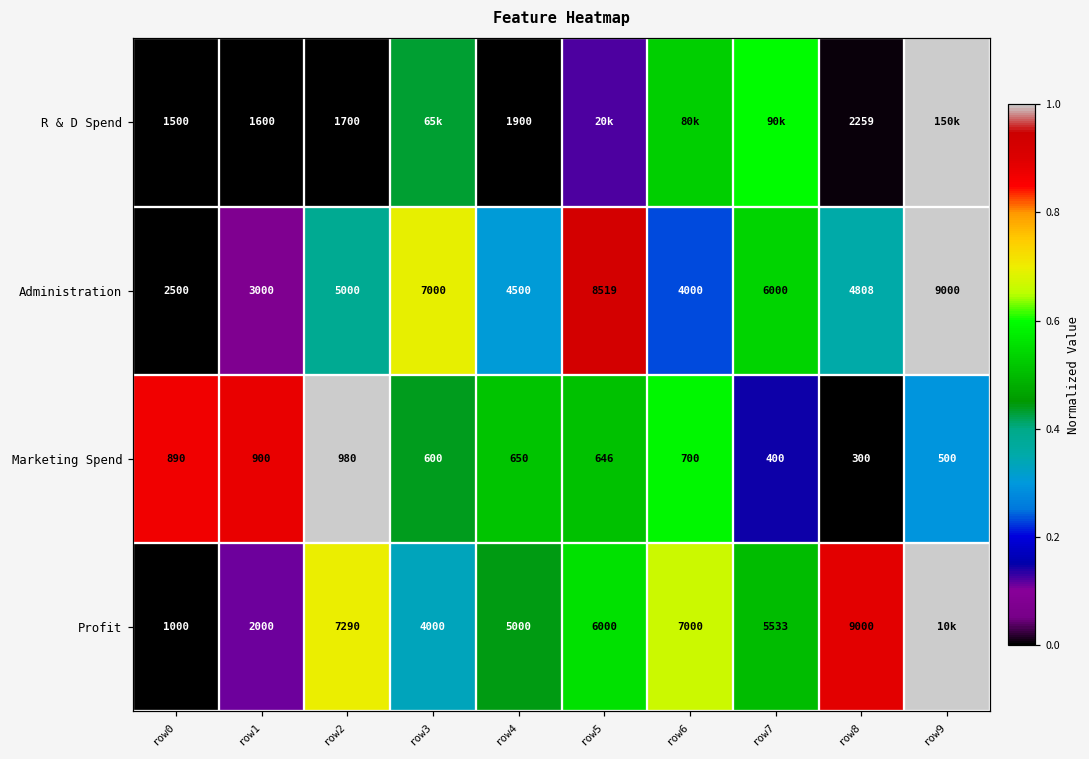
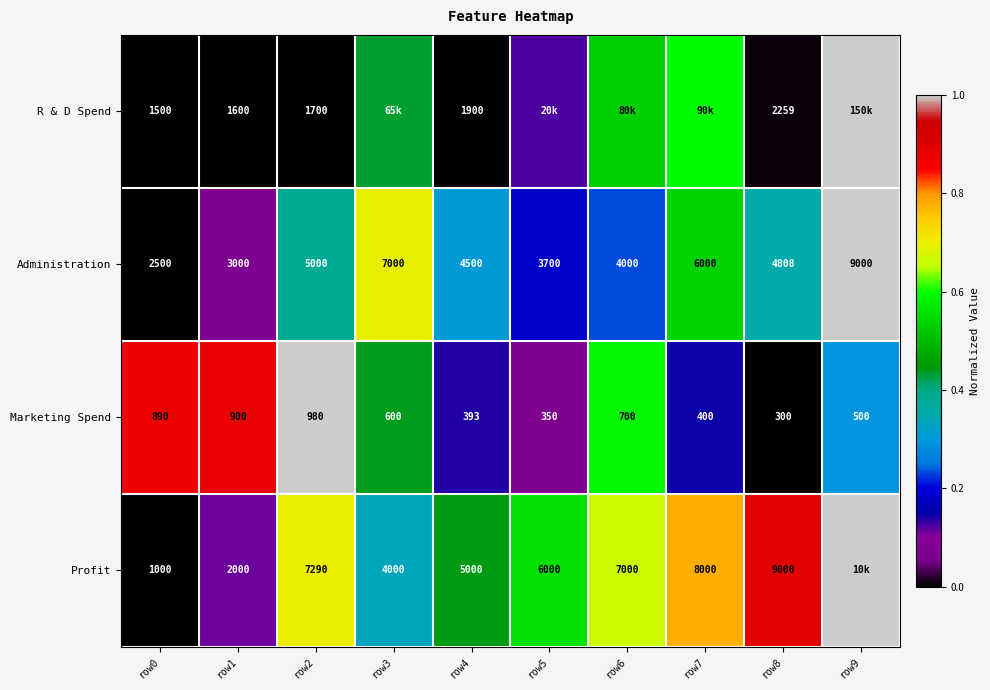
  {
    "R & D Spend": {
      "row0": "1500",
      "row1": "1600",
      "row2": "1700",
      "row3": "65k",
      "row4": "1900",
      "row5": "20k",
      "row6": "80k",
      "row7": "90k",
      "row8": "2259",
      "row9": "150k"
    },
    "Administration": {
      "row0": "2500",
      "row1": "3000",
      "row2": "5000",
      "row3": "7000",
      "row4": "4500",
-     "row5": "8519",
+     "row5": "3700",
      "row6": "4000",
      "row7": "6000",
      "row8": "4808",
      "row9": "9000"
    },
    "Marketing Spend": {
      "row0": "890",
      "row1": "900",
      "row2": "980",
      "row3": "600",
-     "row4": "650",
-     "row5": "646",
+     "row4": "393",
+     "row5": "350",
      "row6": "700",
      "row7": "400",
      "row8": "300",
      "row9": "500"
    },
    "Profit": {
      "row0": "1000",
      "row1": "2000",
      "row2": "7290",
      "row3": "4000",
      "row4": "5000",
      "row5": "6000",
      "row6": "7000",
-     "row7": "5533",
+     "row7": "8000",
      "row8": "9000",
      "row9": "10k"
    }
  }
